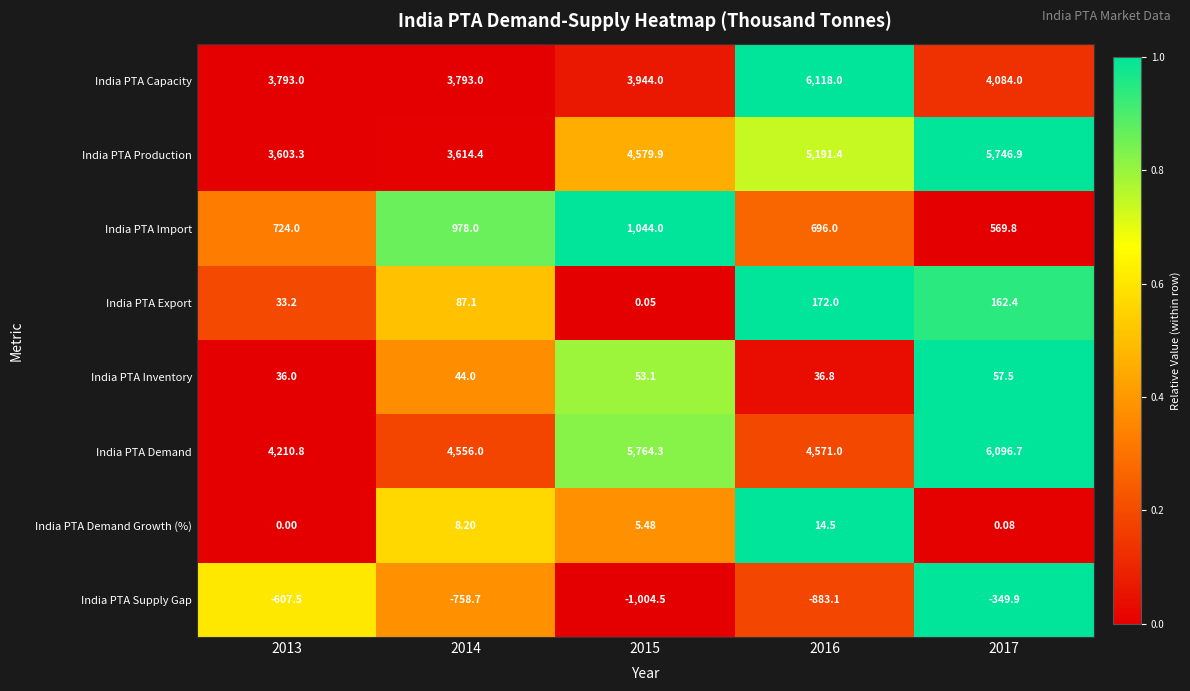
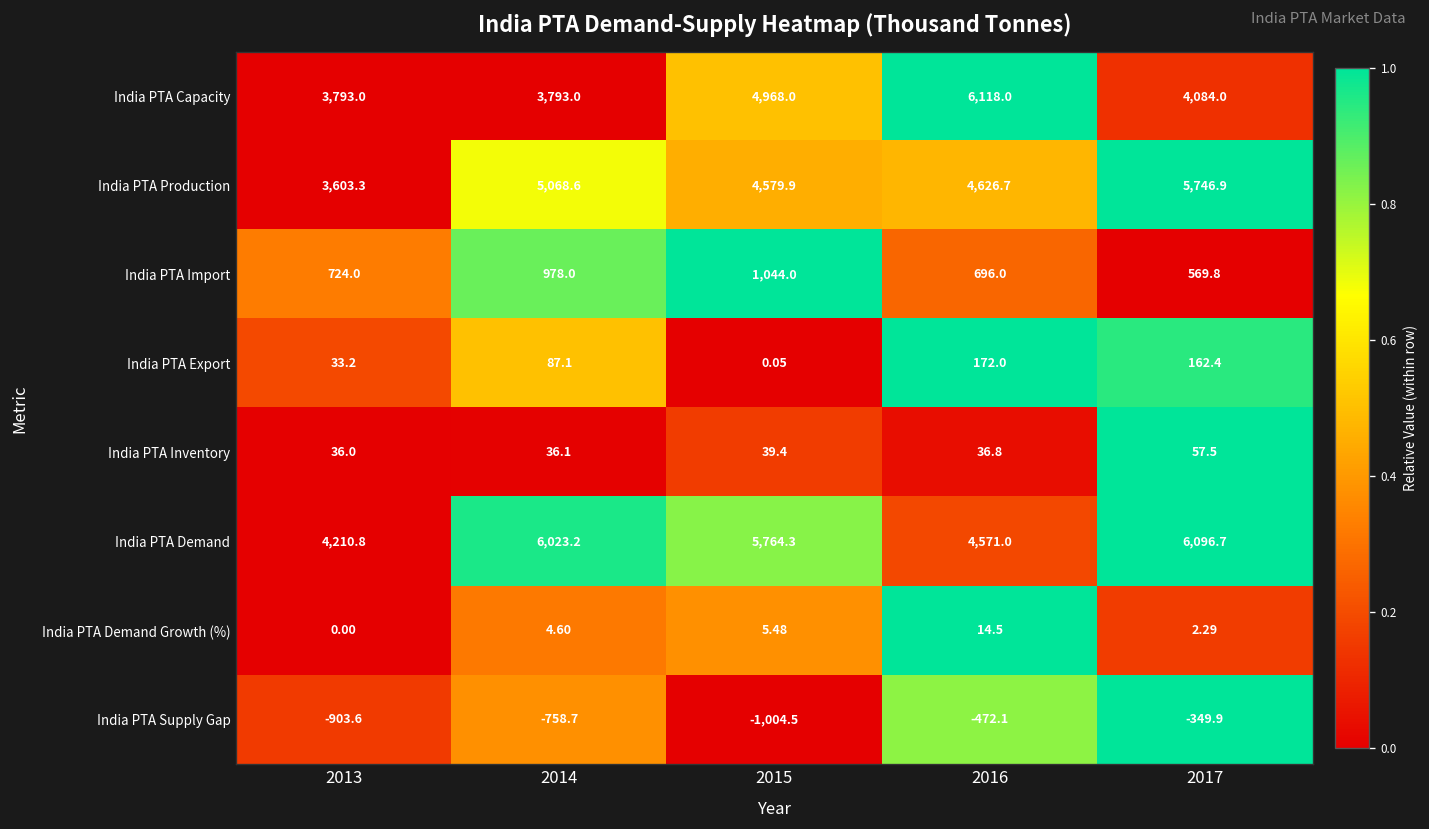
  {
    "India PTA Capacity": {
      "2013": "3,793.0",
      "2014": "3,793.0",
-     "2015": "3,944.0",
+     "2015": "4,968.0",
      "2016": "6,118.0",
      "2017": "4,084.0"
    },
    "India PTA Production": {
      "2013": "3,603.3",
-     "2014": "3,614.4",
+     "2014": "5,068.6",
      "2015": "4,579.9",
-     "2016": "5,191.4",
+     "2016": "4,626.7",
      "2017": "5,746.9"
    },
    "India PTA Import": {
      "2013": "724.0",
      "2014": "978.0",
      "2015": "1,044.0",
      "2016": "696.0",
      "2017": "569.8"
    },
    "India PTA Export": {
      "2013": "33.2",
      "2014": "87.1",
      "2015": "0.05",
      "2016": "172.0",
      "2017": "162.4"
    },
    "India PTA Inventory": {
      "2013": "36.0",
-     "2014": "44.0",
-     "2015": "53.1",
+     "2014": "36.1",
+     "2015": "39.4",
      "2016": "36.8",
      "2017": "57.5"
    },
    "India PTA Demand": {
      "2013": "4,210.8",
-     "2014": "4,556.0",
+     "2014": "6,023.2",
      "2015": "5,764.3",
      "2016": "4,571.0",
      "2017": "6,096.7"
    },
    "India PTA Demand Growth (%)": {
      "2013": "0.00",
-     "2014": "8.20",
+     "2014": "4.60",
      "2015": "5.48",
      "2016": "14.5",
-     "2017": "0.08"
+     "2017": "2.29"
    },
    "India PTA Supply Gap": {
-     "2013": "-607.5",
+     "2013": "-903.6",
      "2014": "-758.7",
      "2015": "-1,004.5",
-     "2016": "-883.1",
+     "2016": "-472.1",
      "2017": "-349.9"
    }
  }
